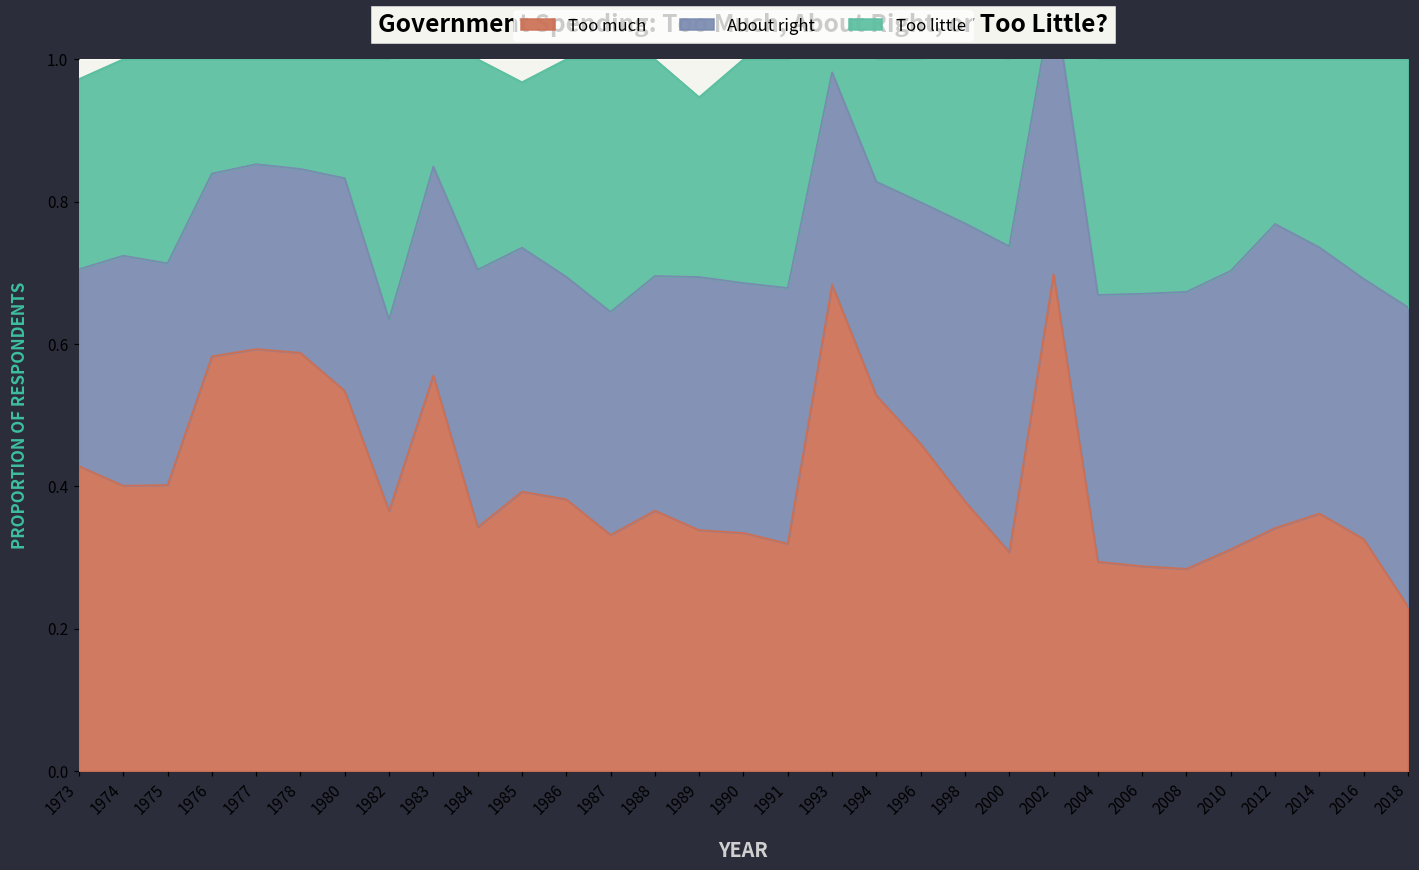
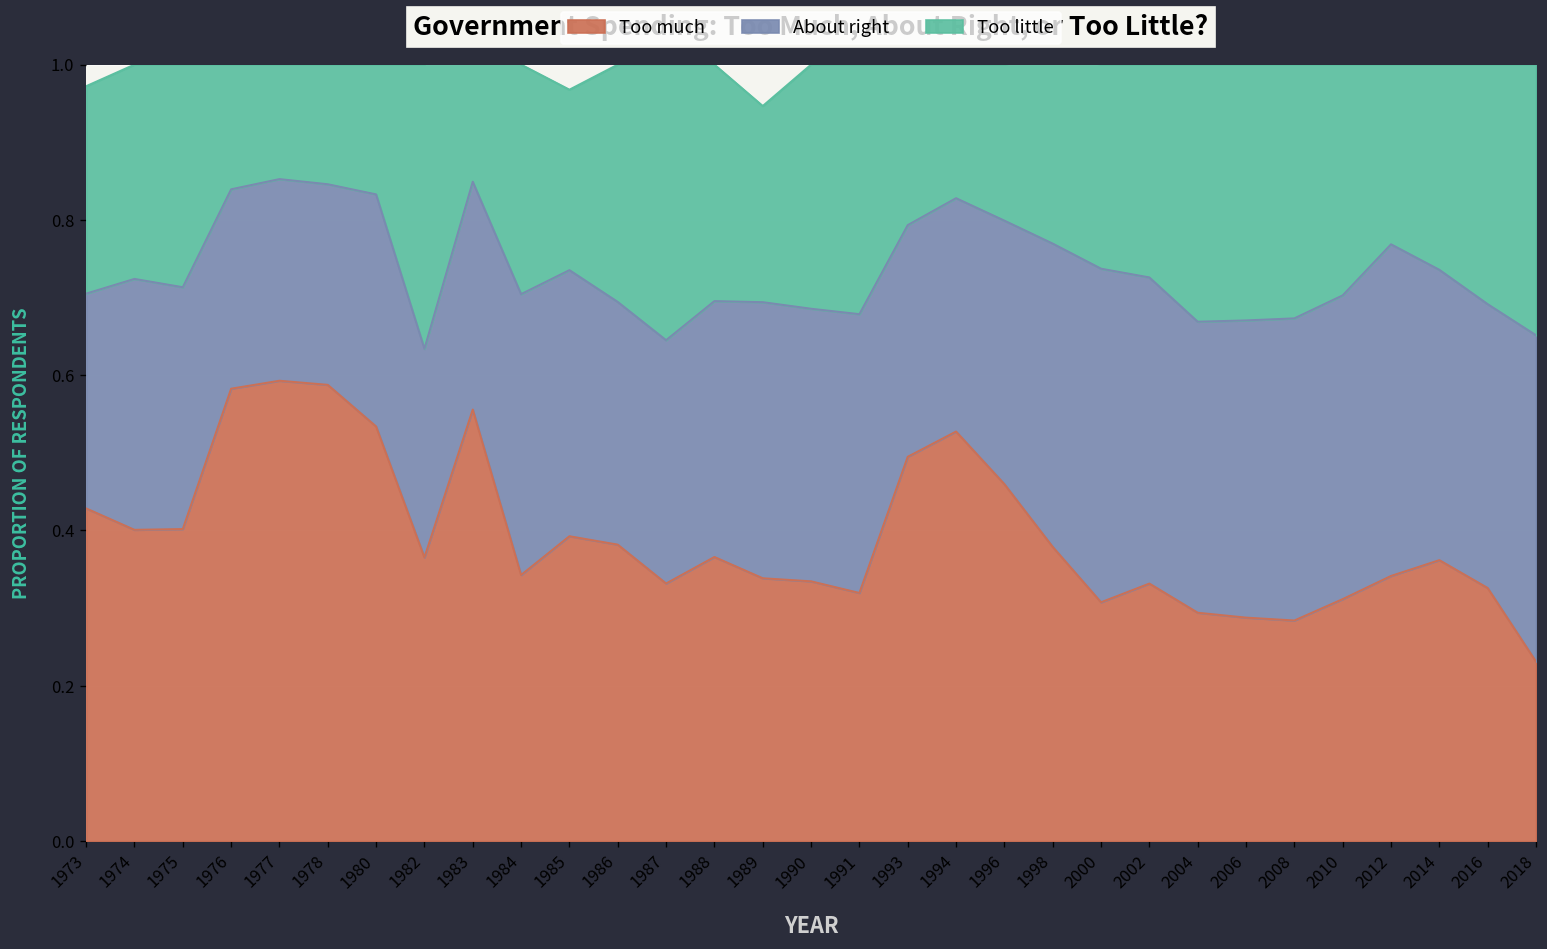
  {
    "Too much": {
      "1973": 0.43,
      "1974": 0.40,
      "1975": 0.40,
      "1976": 0.58,
      "1977": 0.59,
      "1978": 0.59,
      "1980": 0.53,
      "1982": 0.37,
      "1983": 0.56,
      "1984": 0.34,
      "1985": 0.39,
      "1986": 0.38,
      "1987": 0.33,
      "1988": 0.37,
      "1989": 0.34,
      "1990": 0.33,
      "1991": 0.32,
-     "1993": 0.68,
+     "1993": 0.49,
      "1994": 0.53,
      "1996": 0.46,
      "1998": 0.38,
      "2000": 0.31,
-     "2002": 0.70,
+     "2002": 0.33,
      "2004": 0.29,
      "2006": 0.29,
      "2008": 0.28,
      "2010": 0.31,
      "2012": 0.34,
      "2014": 0.36,
      "2016": 0.33,
      "2018": 0.23
    },
    "About right": {
      "1973": 0.28,
      "1974": 0.32,
      "1975": 0.31,
      "1976": 0.26,
      "1977": 0.26,
      "1978": 0.26,
      "1980": 0.30,
      "1982": 0.27,
      "1983": 0.29,
      "1984": 0.36,
      "1985": 0.34,
      "1986": 0.31,
      "1987": 0.31,
      "1988": 0.33,
      "1989": 0.36,
      "1990": 0.35,
      "1991": 0.36,
      "1993": 0.30,
      "1994": 0.30,
      "1996": 0.34,
      "1998": 0.39,
      "2000": 0.43,
      "2004": 0.37,
      "2006": 0.38,
      "2008": 0.39,
      "2010": 0.39,
      "2012": 0.43,
      "2014": 0.37,
      "2016": 0.37,
      "2018": 0.42
    },
    "Too little": {
      "1973": 0.27,
      "1974": 0.28,
      "1975": 0.29,
      "1976": 0.16,
      "1977": 0.15,
      "1978": 0.15,
      "1980": 0.17,
      "1982": 0.37,
      "1984": 0.30,
      "1985": 0.23,
      "1986": 0.31,
      "1987": 0.35,
      "1988": 0.30,
      "1989": 0.25,
      "1990": 0.31,
      "1991": 0.32,
      "1994": 0.17,
      "1996": 0.20,
      "2000": 0.26,
      "2004": 0.33,
      "2006": 0.33,
      "2008": 0.33,
      "2010": 0.30,
      "2012": 0.23,
      "2014": 0.26,
      "2016": 0.31,
      "2018": 0.35
    }
  }
